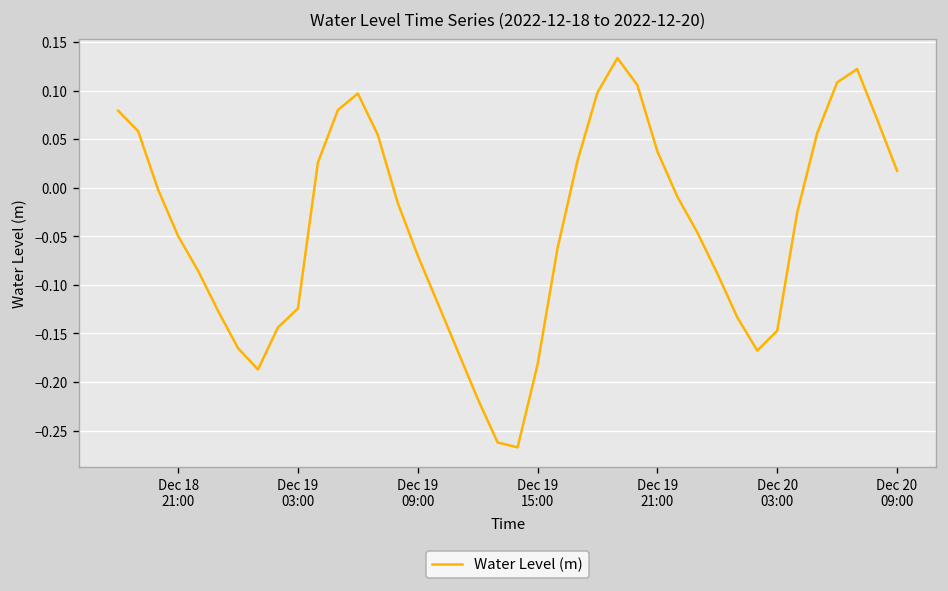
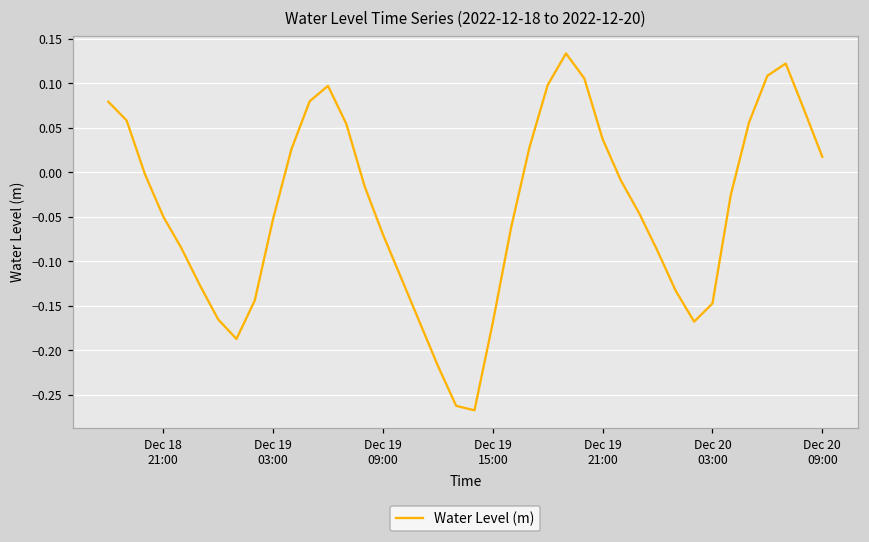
  {
    "Dec 18 21:00": -0.05,
-   "Dec 19 03:00": -0.12,
+   "Dec 19 03:00": -0.05,
    "Dec 19 09:00": -0.07,
-   "Dec 19 15:00": -0.18,
+   "Dec 19 15:00": -0.17,
    "Dec 19 21:00": 0.04,
    "Dec 20 03:00": -0.15,
    "Dec 20 09:00": 0.02
  }
